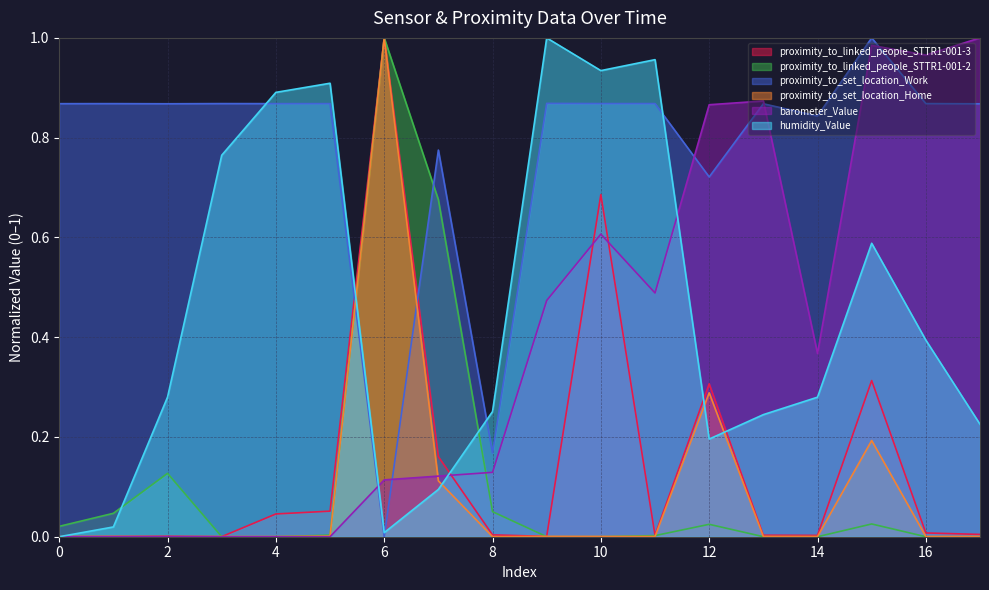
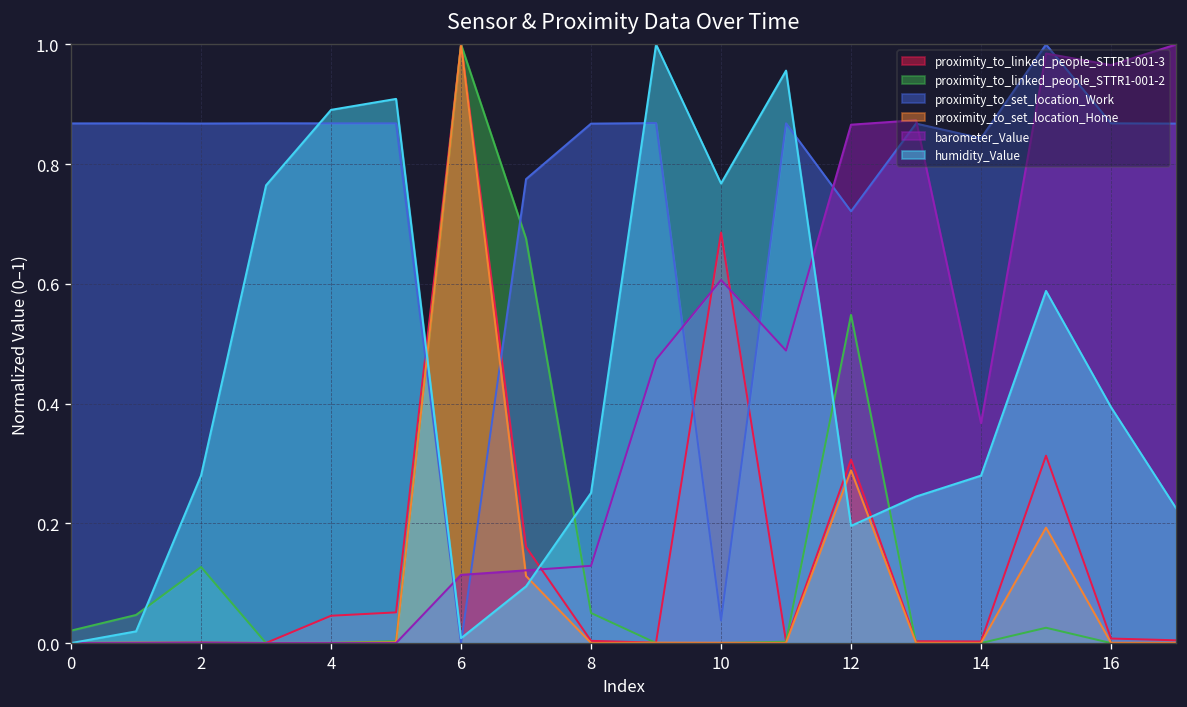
  {
    "proximity_to_linked_people_STTR1-001-3": {
      "4": 0.05,
      "10": 0.69,
      "12": 0.31,
      "16": 0.01
    },
    "proximity_to_linked_people_STTR1-001-2": {
      "0": 0.02,
      "2": 0.13,
      "8": 0.05,
-     "12": 0.02
+     "12": 0.55
    },
    "proximity_to_set_location_Work": {
      "0": 0.87,
      "2": 0.87,
      "4": 0.87,
      "6": 0.00,
-     "8": 0.17,
-     "10": 0.87,
+     "8": 0.87,
+     "10": 0.04,
      "12": 0.72
    },
    "proximity_to_set_location_Home": {
      "12": 0.29
    },
    "barometer_Value": {
      "6": 0.11,
      "8": 0.13,
      "10": 0.61,
      "12": 0.87,
      "14": 0.37
    },
    "humidity_Value": {
      "2": 0.28,
      "4": 0.89,
      "6": 0.01,
      "8": 0.25,
-     "10": 0.93,
+     "10": 0.77,
      "12": 0.20,
      "14": 0.28,
      "16": 0.39
    }
  }
